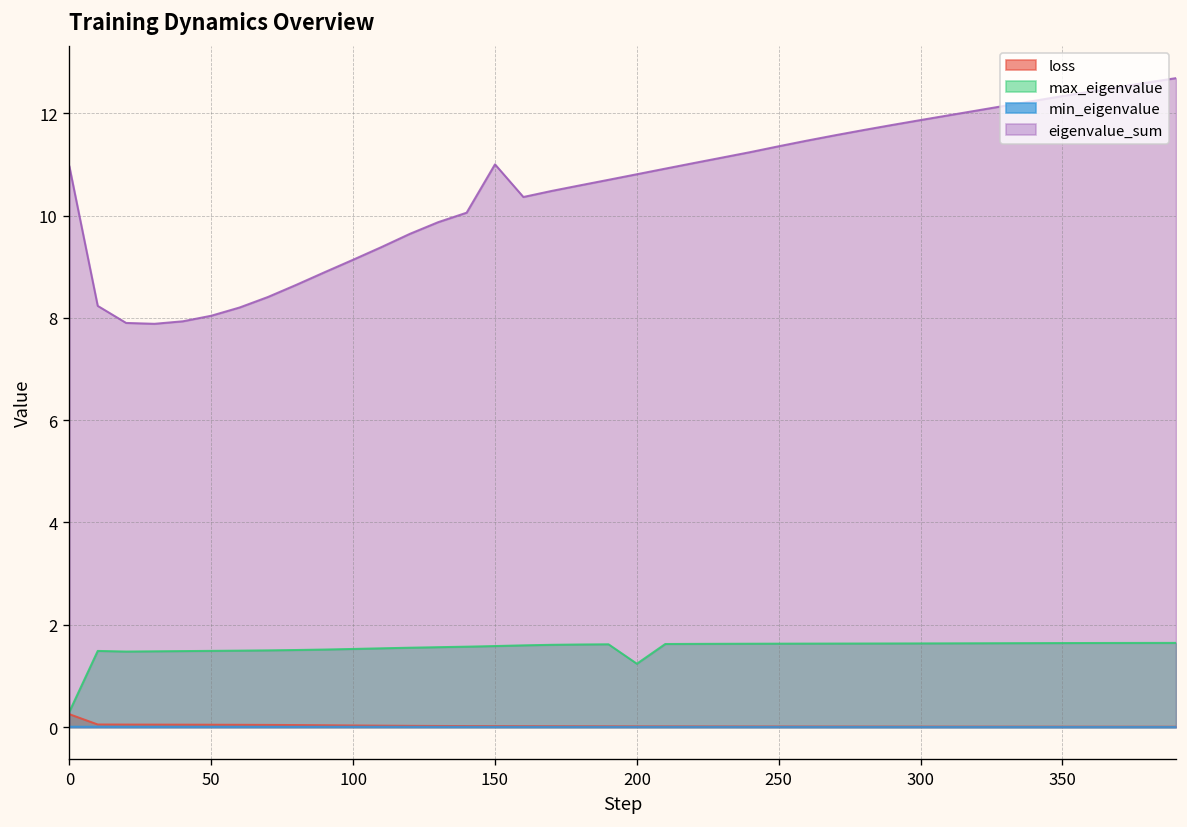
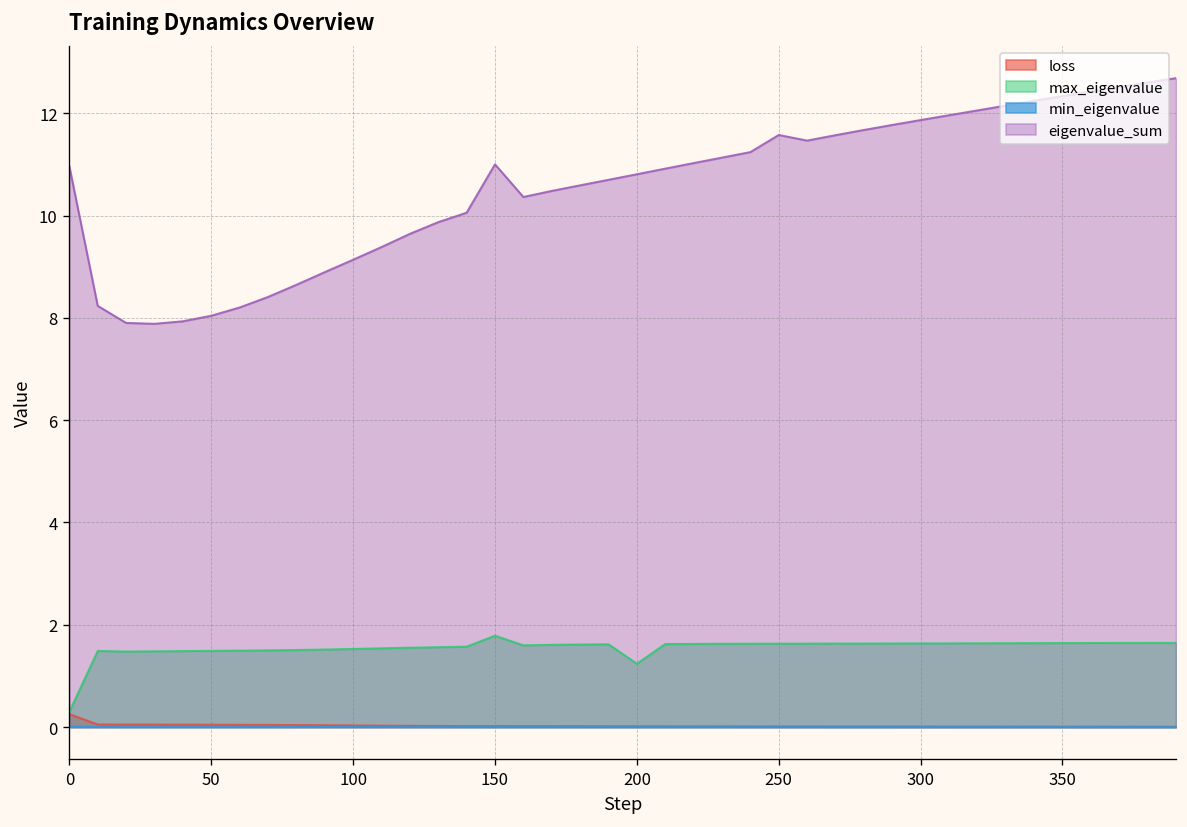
  {
    "max_eigenvalue": {
      "50": 1.5,
      "100": 1.5,
-     "150": 1.6,
+     "150": 1.8,
      "200": 1.2,
      "250": 1.6,
      "300": 1.6,
      "350": 1.6
    },
    "min_eigenvalue": {
      "0": 0.0
    },
    "eigenvalue_sum": {
      "0": 11.0,
      "50": 8.0,
      "100": 9.1,
      "150": 11.0,
      "200": 10.8,
-     "250": 11.4,
+     "250": 11.6,
      "300": 11.9
    }
  }
